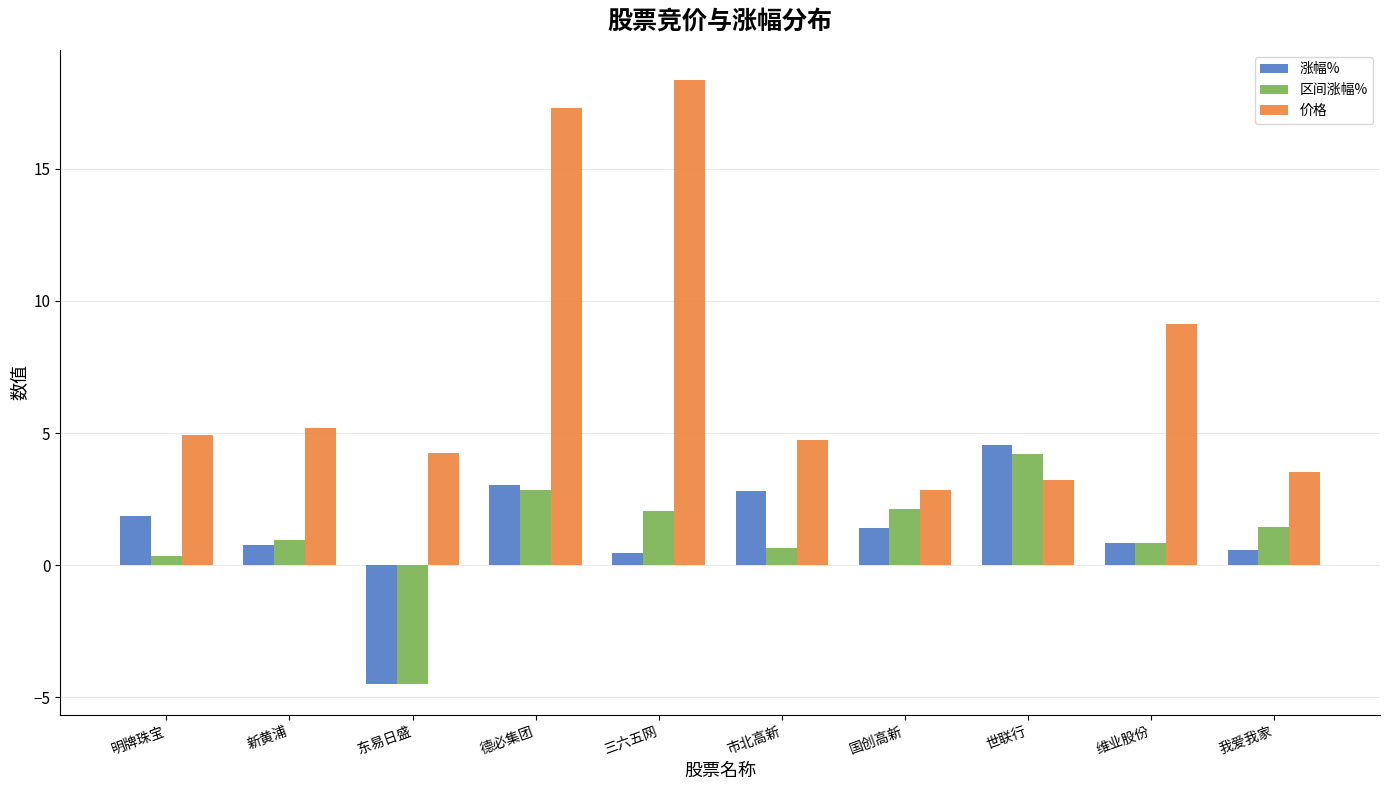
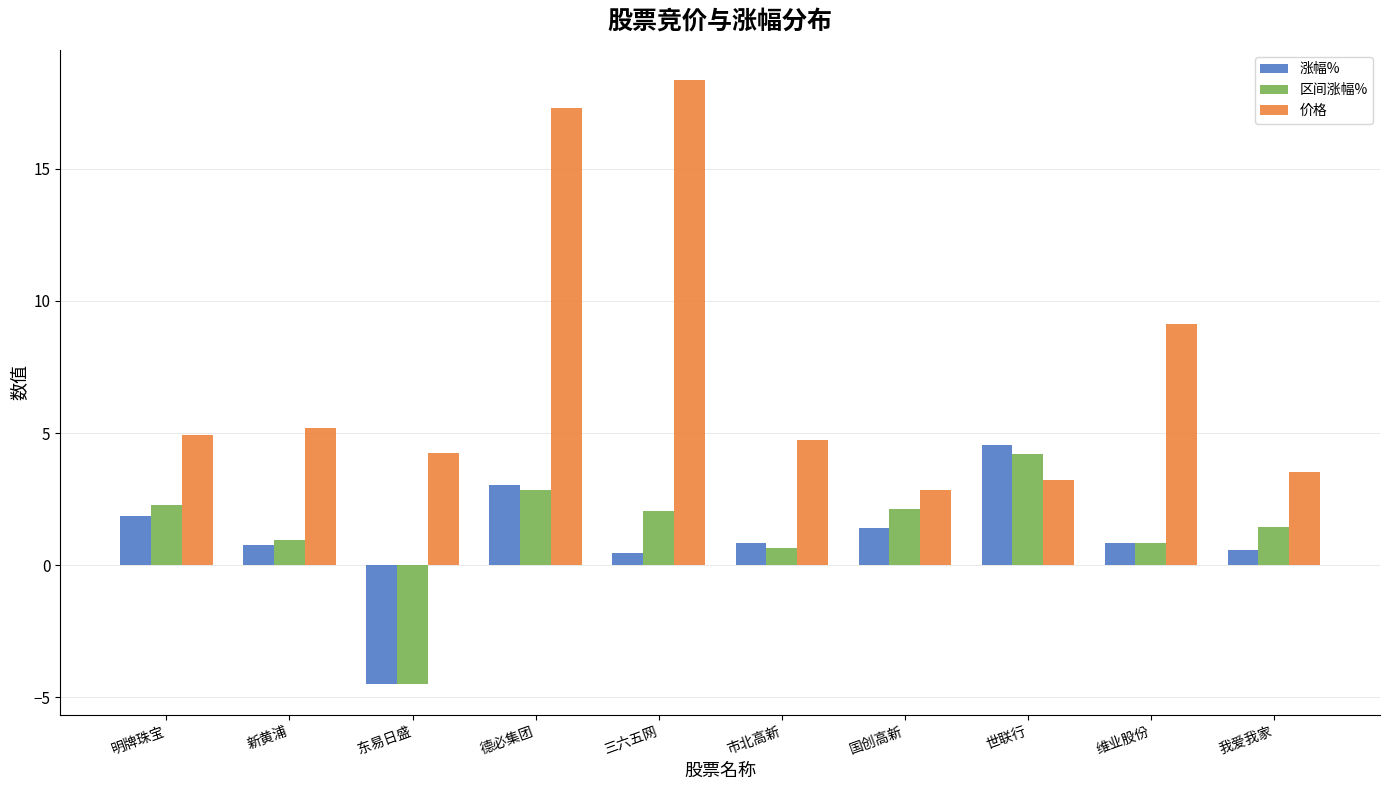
  {
    "涨幅%": {
      "明牌珠宝": 1.9,
      "新黄浦": 0.8,
      "东易日盛": -4.5,
      "德必集团": 3.0,
      "三六五网": 0.5,
-     "市北高新": 2.8,
+     "市北高新": 0.9,
      "国创高新": 1.4,
      "世联行": 4.5,
      "维业股份": 0.8,
      "我爱我家": 0.6
    },
    "区间涨幅%": {
-     "明牌珠宝": 0.4,
+     "明牌珠宝": 2.3,
      "新黄浦": 1.0,
      "东易日盛": -4.5,
      "德必集团": 2.9,
      "三六五网": 2.1,
      "市北高新": 0.6,
      "国创高新": 2.1,
      "世联行": 4.2,
      "维业股份": 0.8,
      "我爱我家": 1.4
    },
    "价格": {
      "明牌珠宝": 4.9,
      "新黄浦": 5.2,
      "东易日盛": 4.2,
      "德必集团": 17.3,
      "三六五网": 18.4,
      "市北高新": 4.7,
      "国创高新": 2.9,
      "世联行": 3.2,
      "维业股份": 9.1,
      "我爱我家": 3.5
    }
  }
